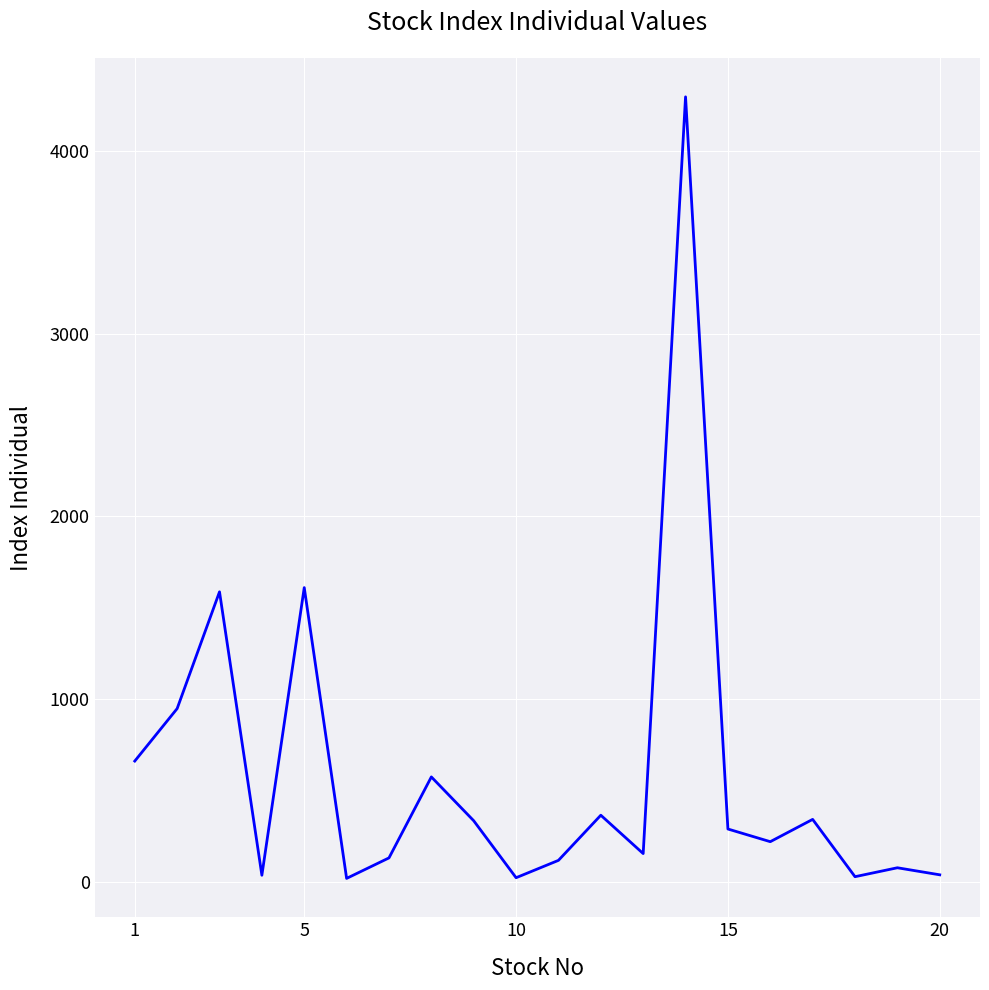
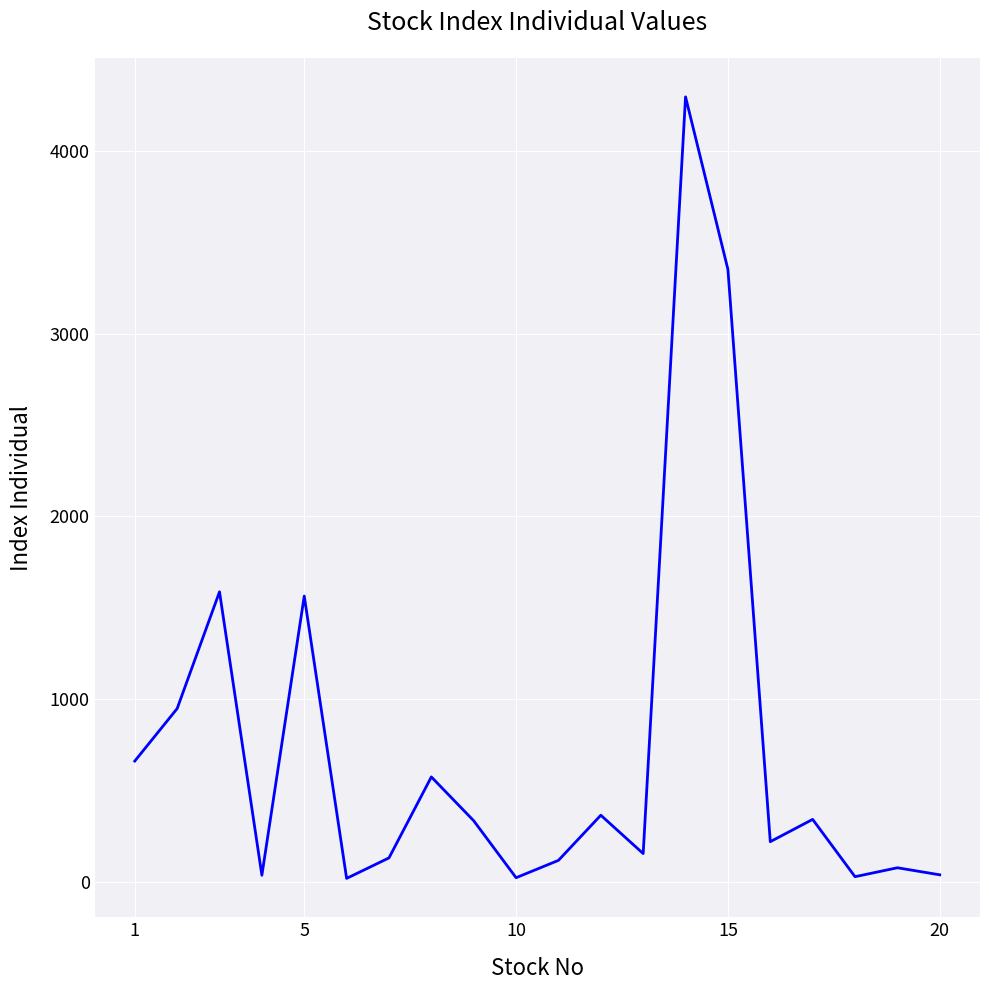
  {
    "1": 660,
-   "5": 1610,
+   "5": 1560,
    "10": 20,
-   "15": 290,
+   "15": 3350,
    "20": 40
  }
